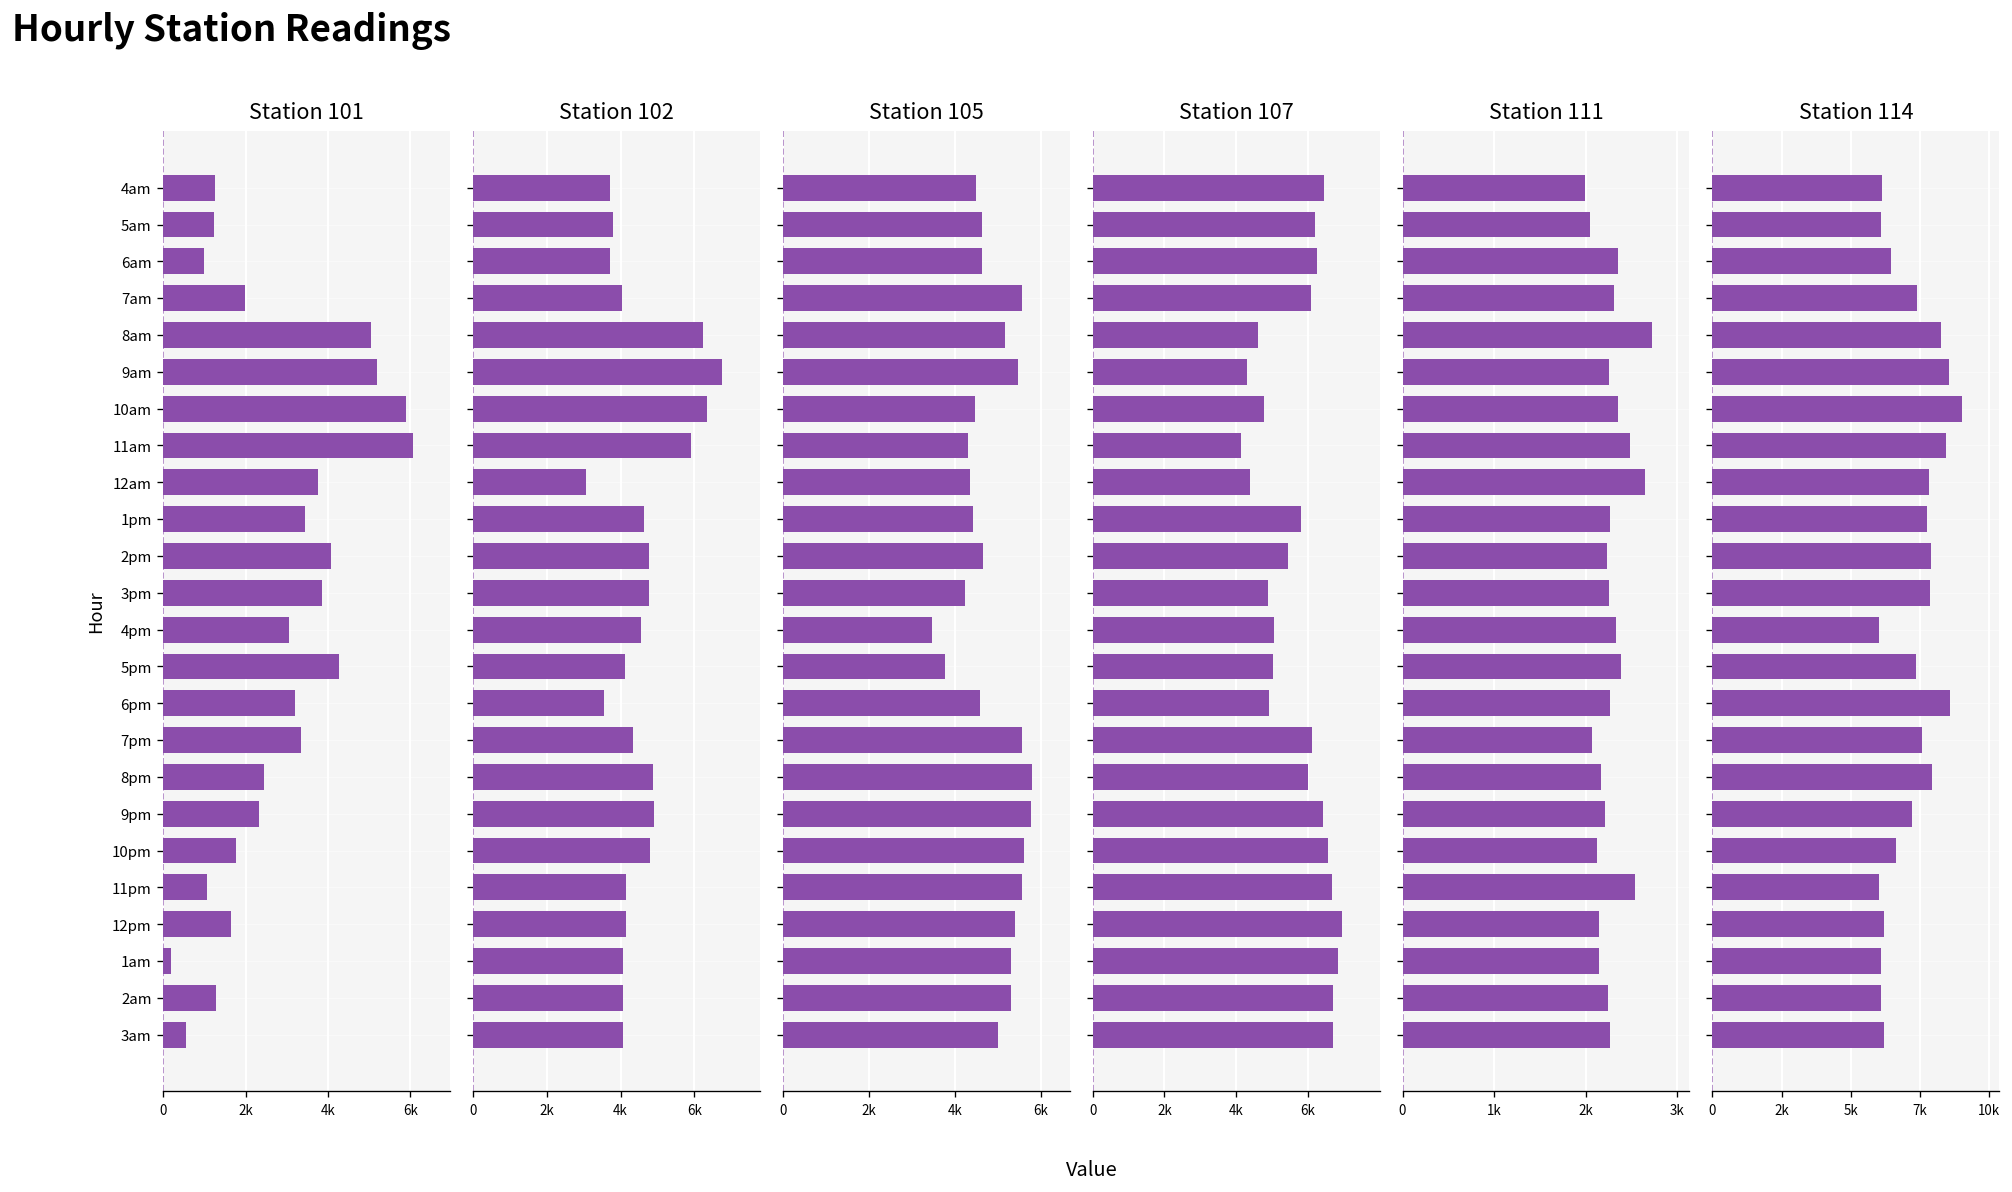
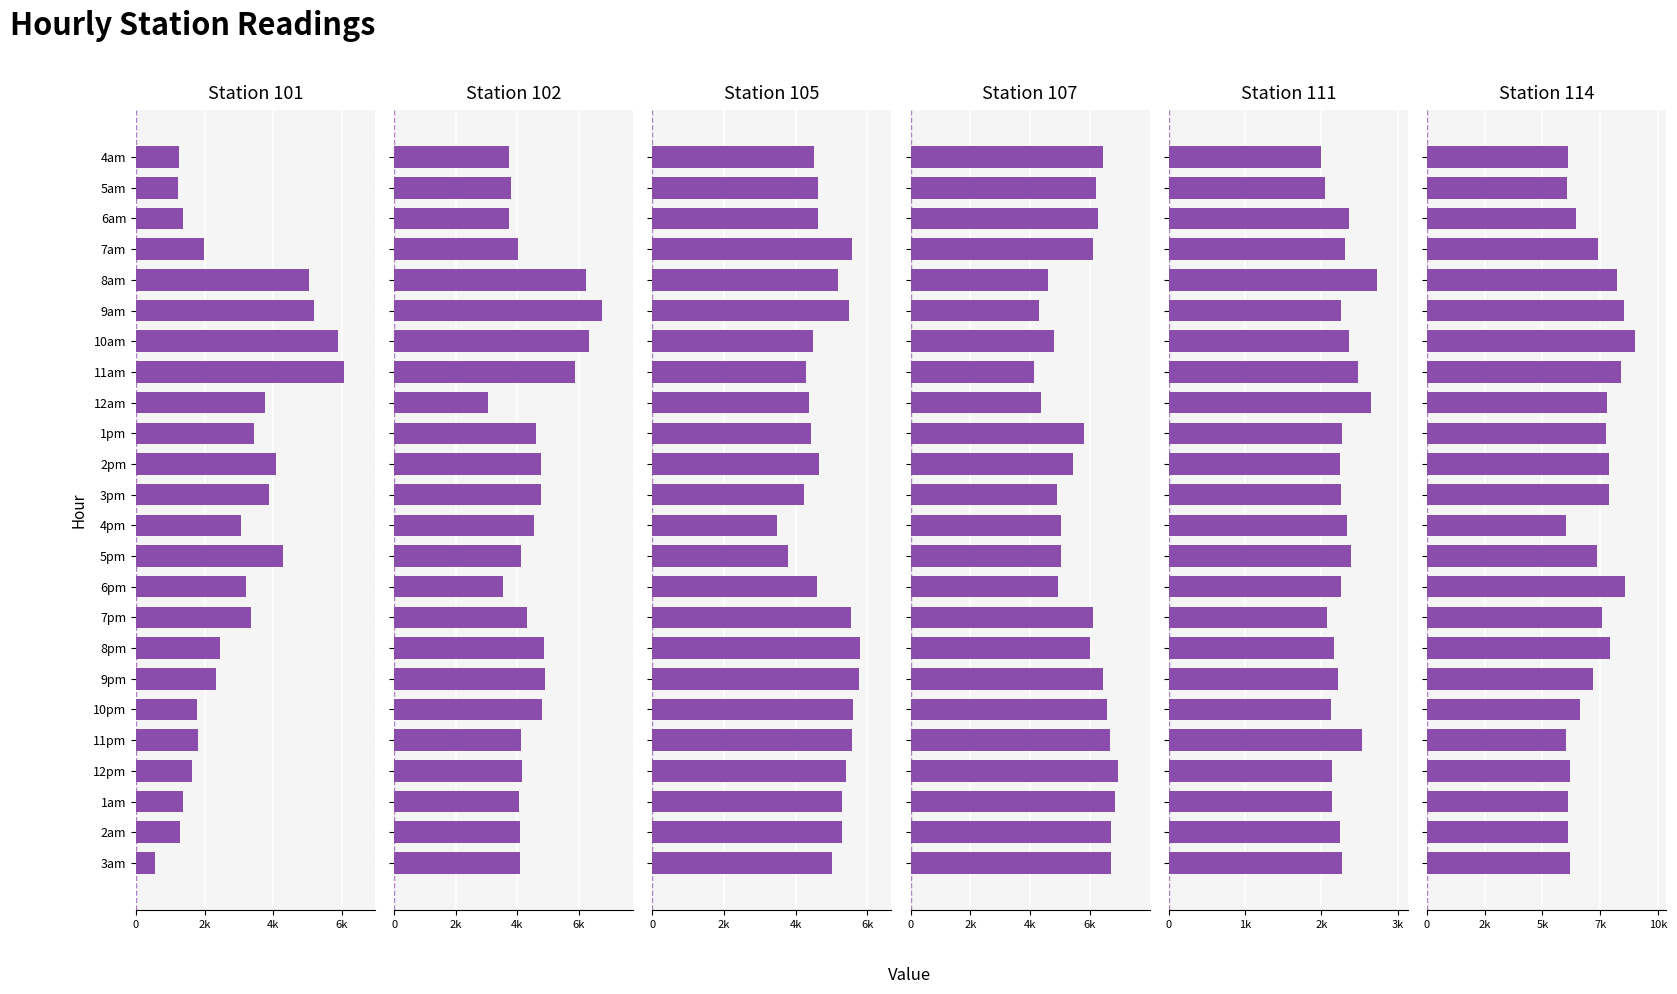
  {
    "Station 101": {
      "4am": 1300,
      "5am": 1200,
-     "6am": 1000,
+     "6am": 1400,
      "7am": 2000,
      "8am": 5000,
      "9am": 5200,
      "10am": 5900,
      "11am": 6100,
      "12am": 3800,
      "1pm": 3400,
      "2pm": 4100,
      "3pm": 3900,
      "4pm": 3100,
      "5pm": 4300,
      "6pm": 3200,
      "7pm": 3400,
      "8pm": 2400,
      "9pm": 2300,
      "10pm": 1800,
-     "11pm": 1100,
+     "11pm": 1800,
      "12pm": 1600,
-     "1am": 200,
+     "1am": 1400,
      "2am": 1300,
      "3am": 600
    }
  }
